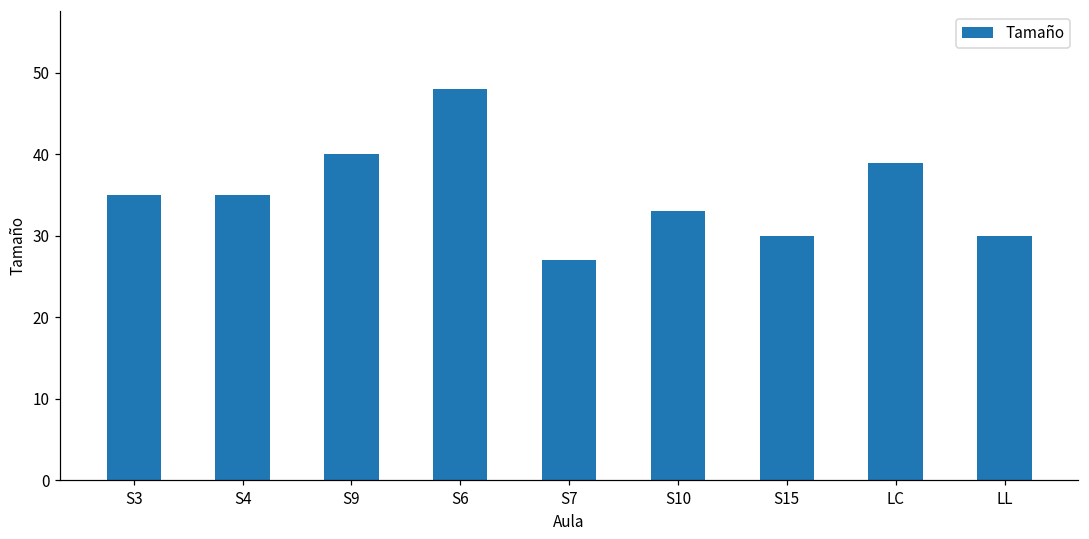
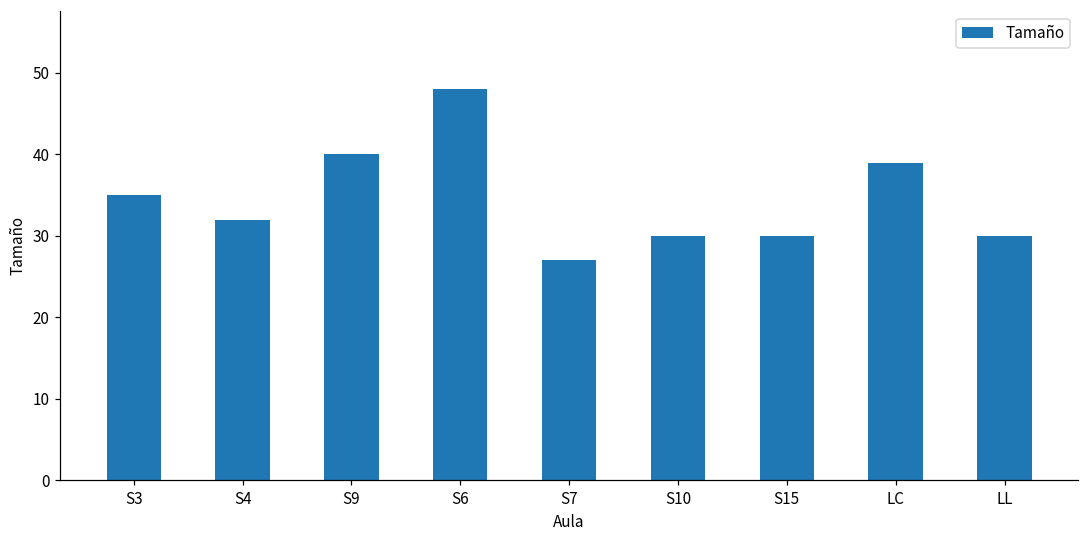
  {
    "S3": 35,
-   "S4": 35,
+   "S4": 32,
    "S9": 40,
    "S6": 48,
    "S7": 27,
-   "S10": 33,
+   "S10": 30,
    "S15": 30,
    "LC": 39,
    "LL": 30
  }
